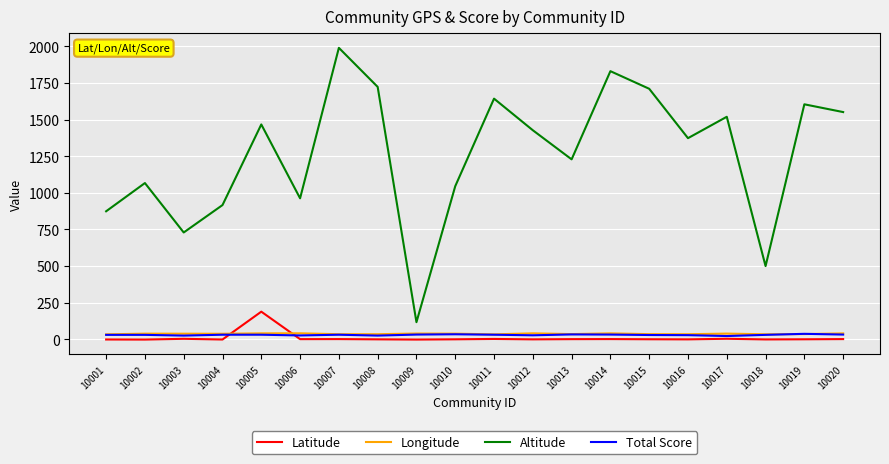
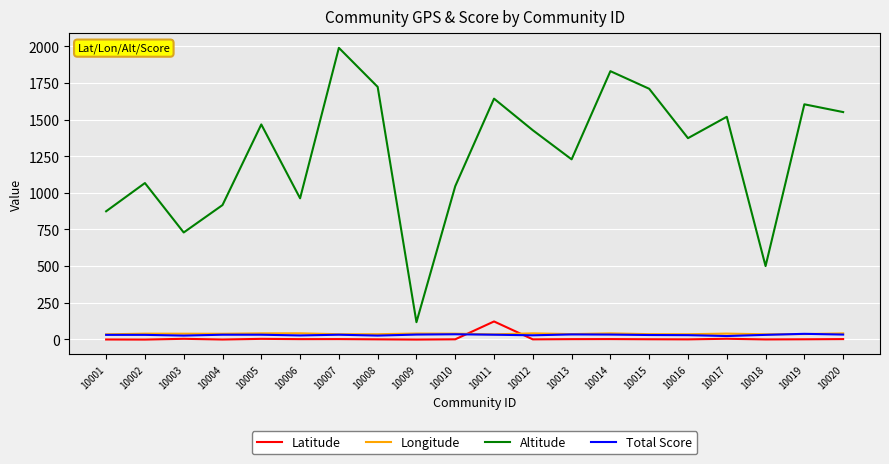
  {
    "Latitude": {
      "10001": 0,
      "10002": 0,
      "10003": 0,
      "10004": 0,
-     "10005": 190,
+     "10005": 0,
      "10006": 0,
      "10007": 0,
      "10008": 0,
      "10009": 0,
      "10010": 0,
-     "10011": 0,
+     "10011": 120,
      "10012": 0,
      "10013": 0,
      "10014": 0,
      "10015": 0,
      "10016": 0,
      "10017": 0,
      "10018": 0,
      "10019": 0,
      "10020": 0
    },
    "Altitude": {
      "10001": 870,
      "10002": 1070,
      "10003": 730,
      "10004": 920,
      "10005": 1470,
      "10006": 960,
      "10007": 1990,
      "10008": 1720,
      "10009": 120,
      "10010": 1050,
      "10011": 1640,
      "10012": 1430,
      "10013": 1230,
      "10014": 1830,
      "10015": 1710,
      "10016": 1370,
      "10017": 1520,
      "10018": 500,
      "10019": 1600,
      "10020": 1550
    }
  }
